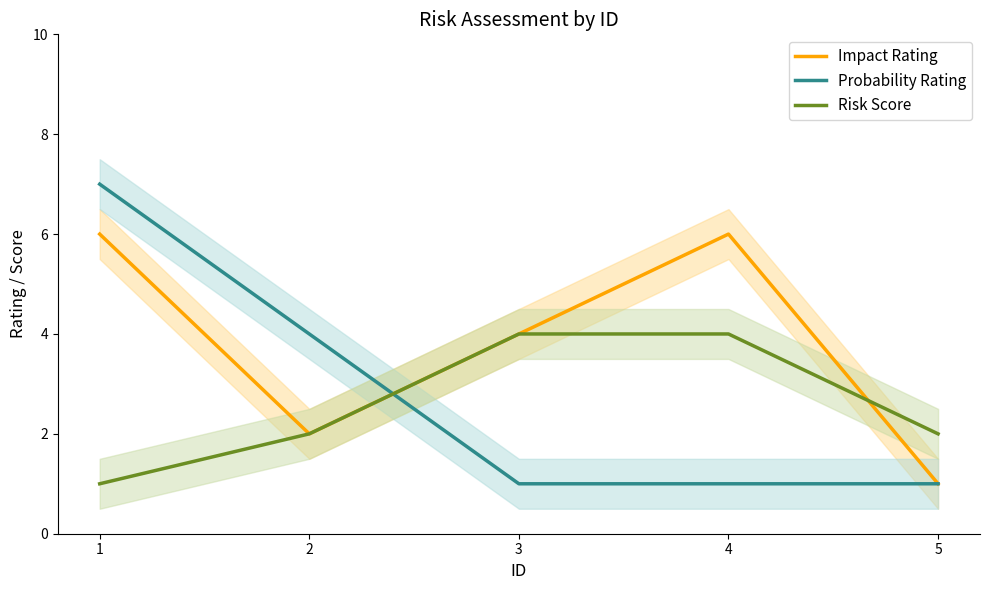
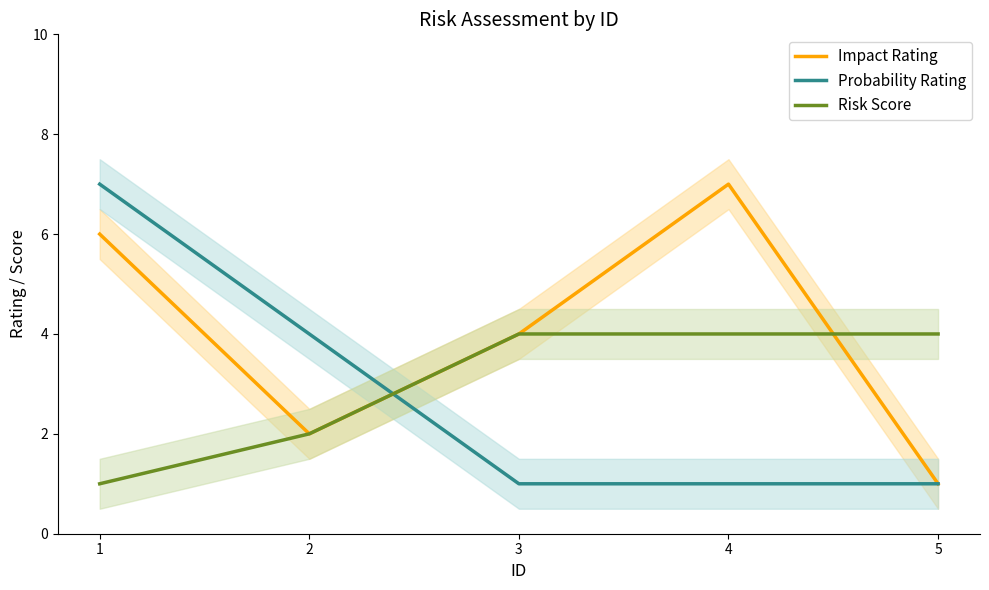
  {
    "Impact Rating": {
      "1": 6,
-     "4": 6
+     "4": 7
    },
    "Probability Rating": {
      "1": 7,
      "2": 4,
      "3": 1,
      "4": 1
    },
    "Risk Score": {
      "1": 1,
      "4": 4,
-     "5": 2
+     "5": 4
    }
  }
